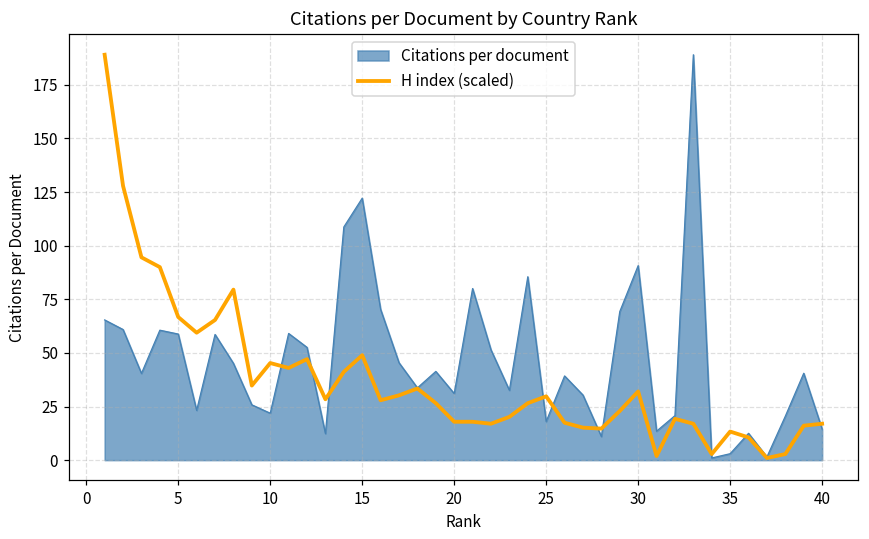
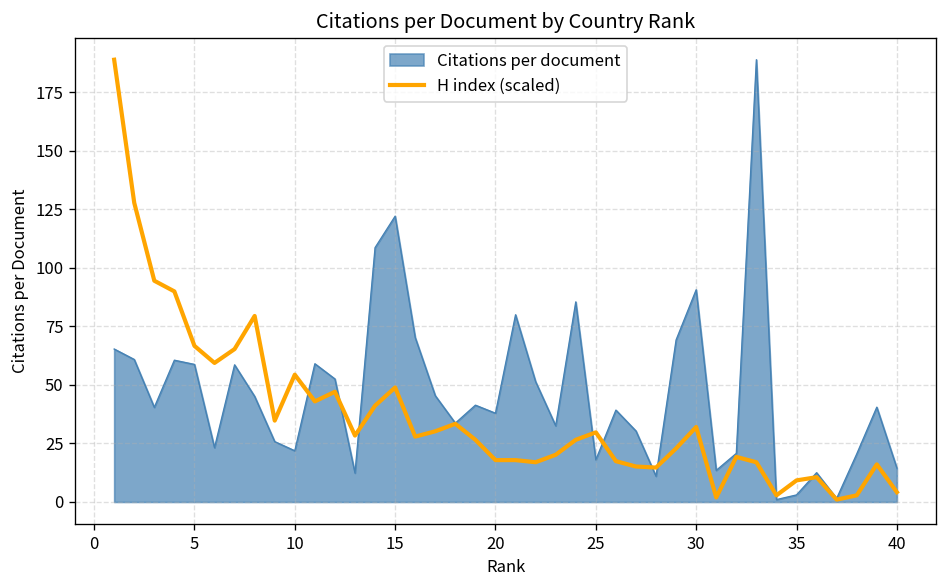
  {
    "Citations per document": {
      "5": 59,
      "10": 22,
      "15": 122,
-     "20": 31,
+     "20": 38,
      "25": 18,
      "30": 91,
      "35": 3,
      "40": 15
    },
    "H index (scaled)": {
      "5": 67,
-     "10": 45,
+     "10": 54,
      "15": 49,
      "20": 18,
      "25": 30,
      "30": 32,
-     "35": 13,
-     "40": 17
+     "35": 9,
+     "40": 4
    }
  }
